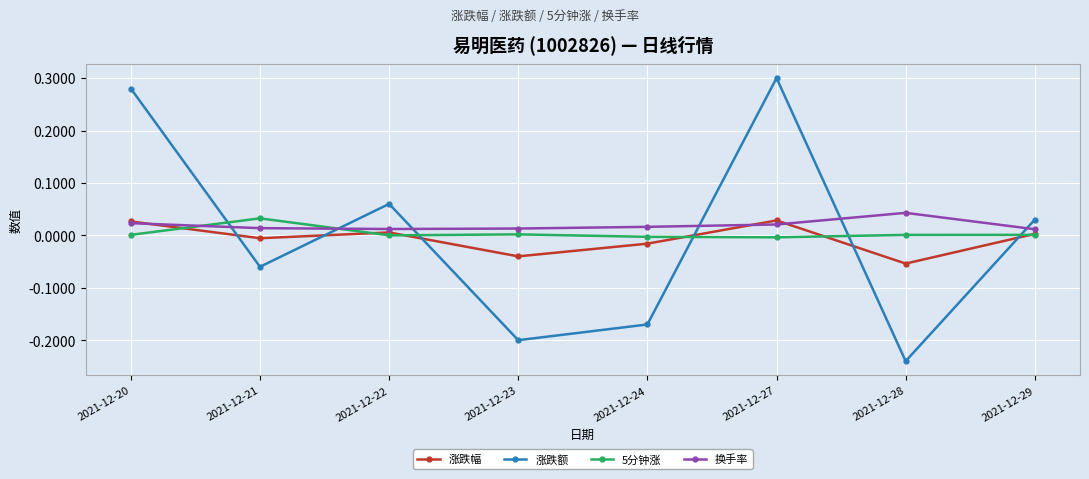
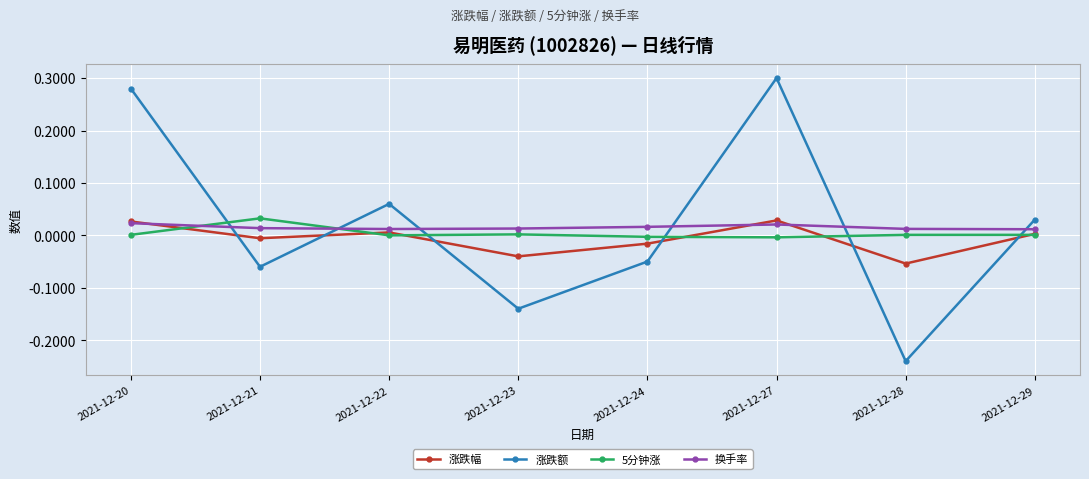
  {
    "涨跌幅": {
      "2021-12-21": -0.01,
      "2021-12-22": 0.01,
      "2021-12-23": -0.04,
      "2021-12-24": -0.02,
      "2021-12-27": 0.03,
      "2021-12-28": -0.05
    },
    "涨跌额": {
      "2021-12-20": 0.28,
      "2021-12-21": -0.06,
      "2021-12-22": 0.06,
-     "2021-12-23": -0.20,
-     "2021-12-24": -0.17,
+     "2021-12-23": -0.14,
+     "2021-12-24": -0.05,
      "2021-12-27": 0.30,
      "2021-12-28": -0.24,
      "2021-12-29": 0.03
    },
    "5分钟涨": {
      "2021-12-20": 0.00,
      "2021-12-21": 0.03,
      "2021-12-22": 0.00,
      "2021-12-23": 0.00,
      "2021-12-24": 0.00,
      "2021-12-27": 0.00,
      "2021-12-28": 0.00
    },
    "换手率": {
      "2021-12-21": 0.01,
      "2021-12-22": 0.01,
      "2021-12-23": 0.01,
      "2021-12-24": 0.02,
      "2021-12-27": 0.02,
-     "2021-12-28": 0.04,
+     "2021-12-28": 0.01,
      "2021-12-29": 0.01
    }
  }
